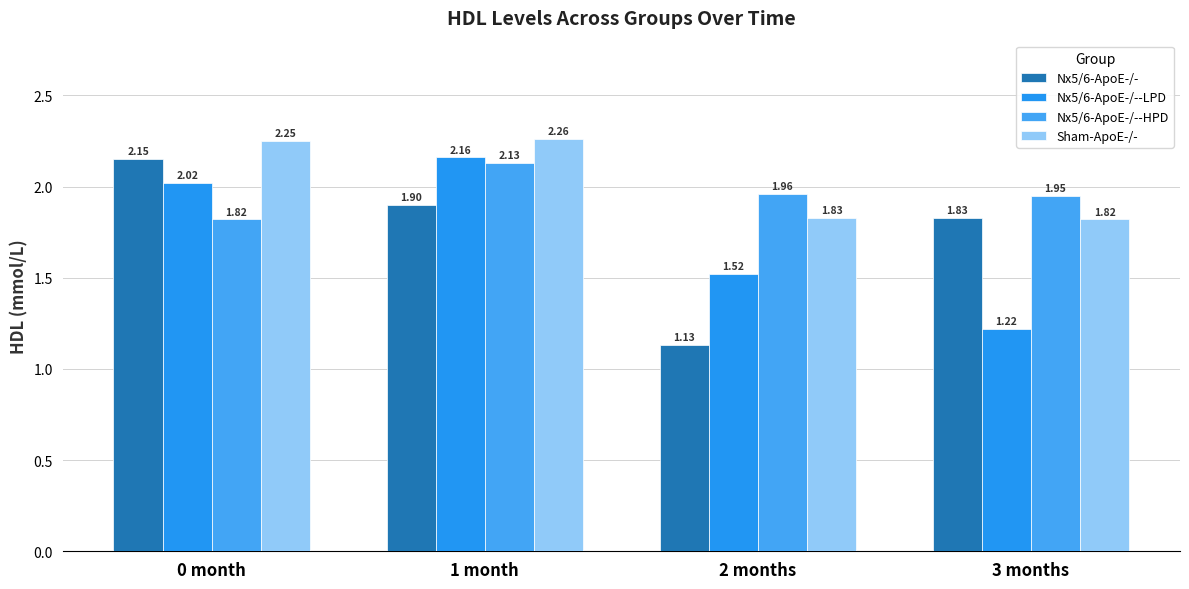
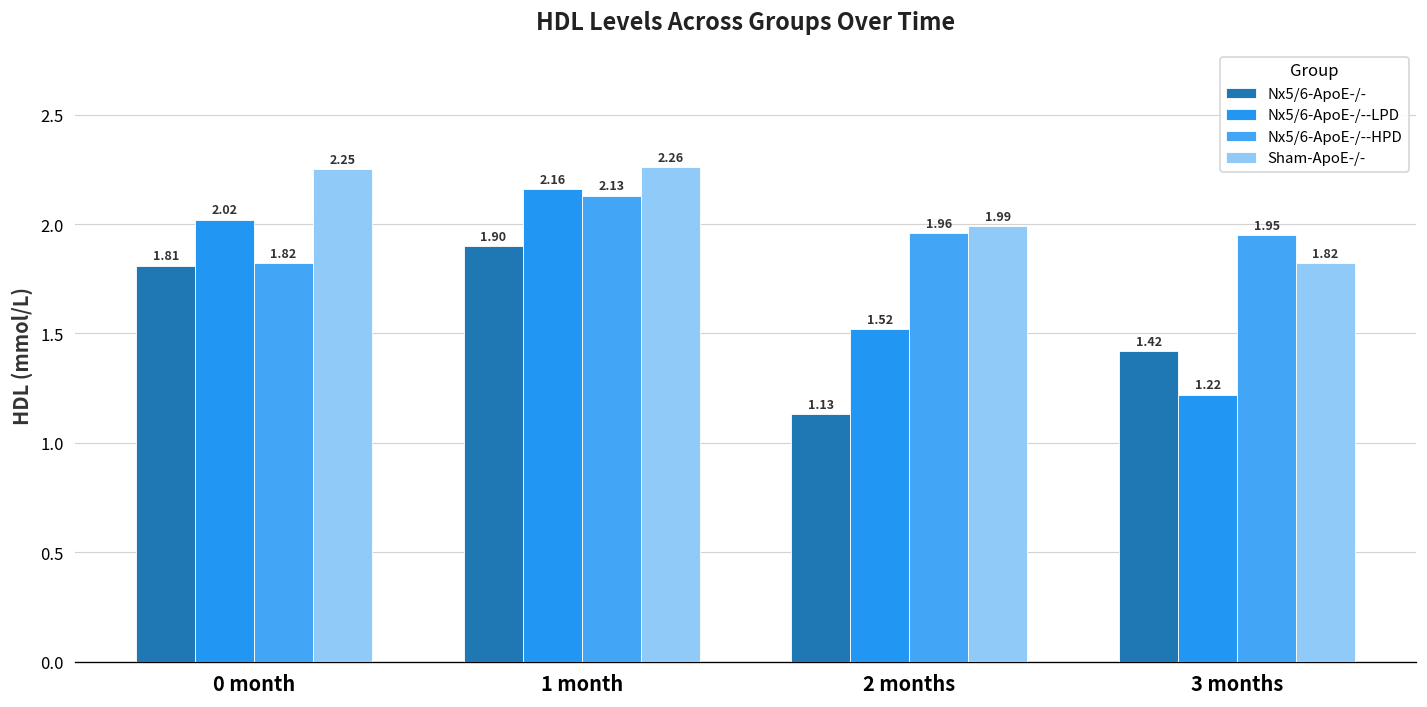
  {
    "Nx5/6-ApoE-/-": {
-     "0 month": 2.15,
+     "0 month": 1.81,
      "1 month": 1.90,
      "2 months": 1.13,
-     "3 months": 1.83
+     "3 months": 1.42
    },
    "Sham-ApoE-/-": {
      "0 month": 2.25,
      "1 month": 2.26,
-     "2 months": 1.83,
+     "2 months": 1.99,
      "3 months": 1.82
    }
  }
